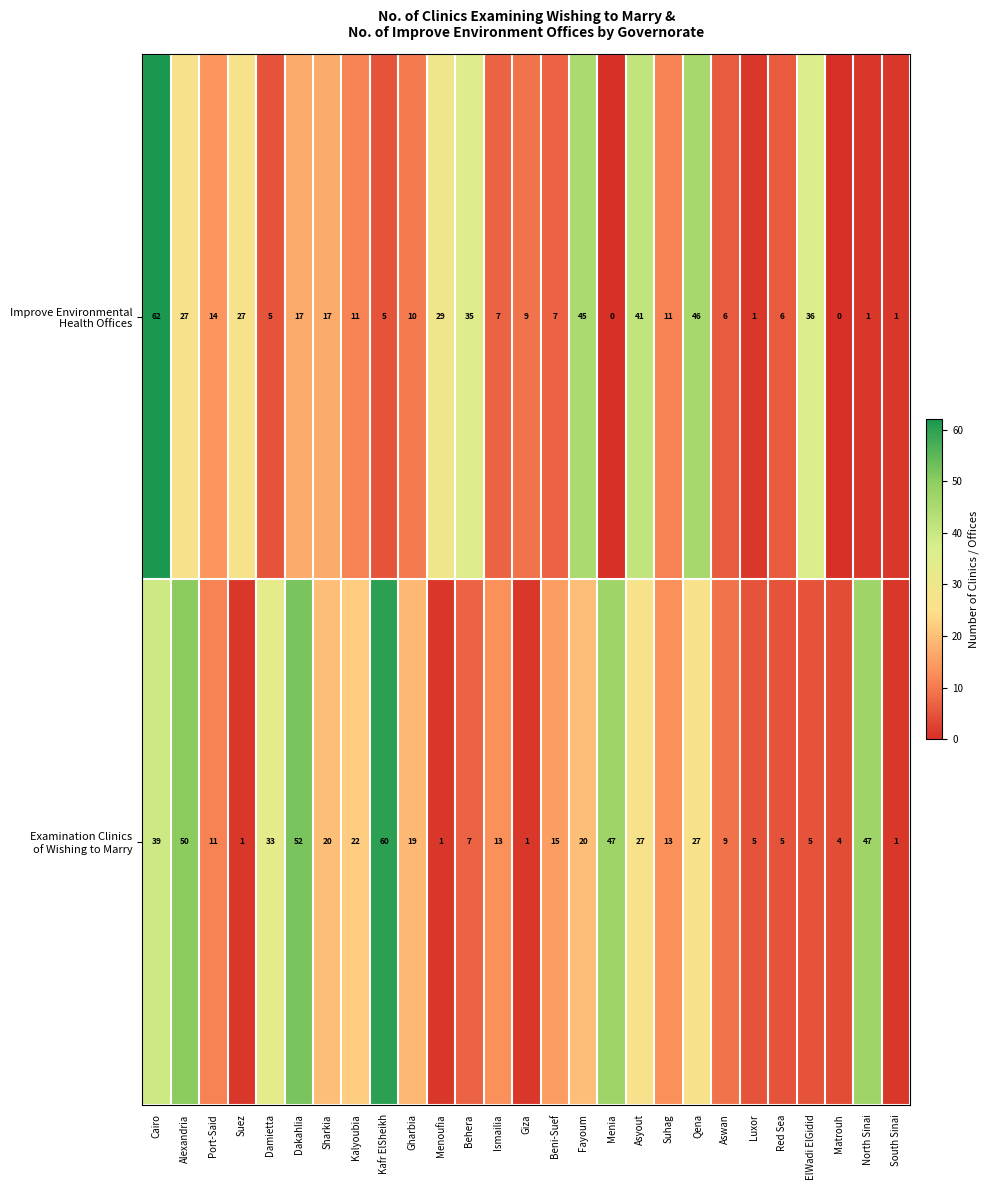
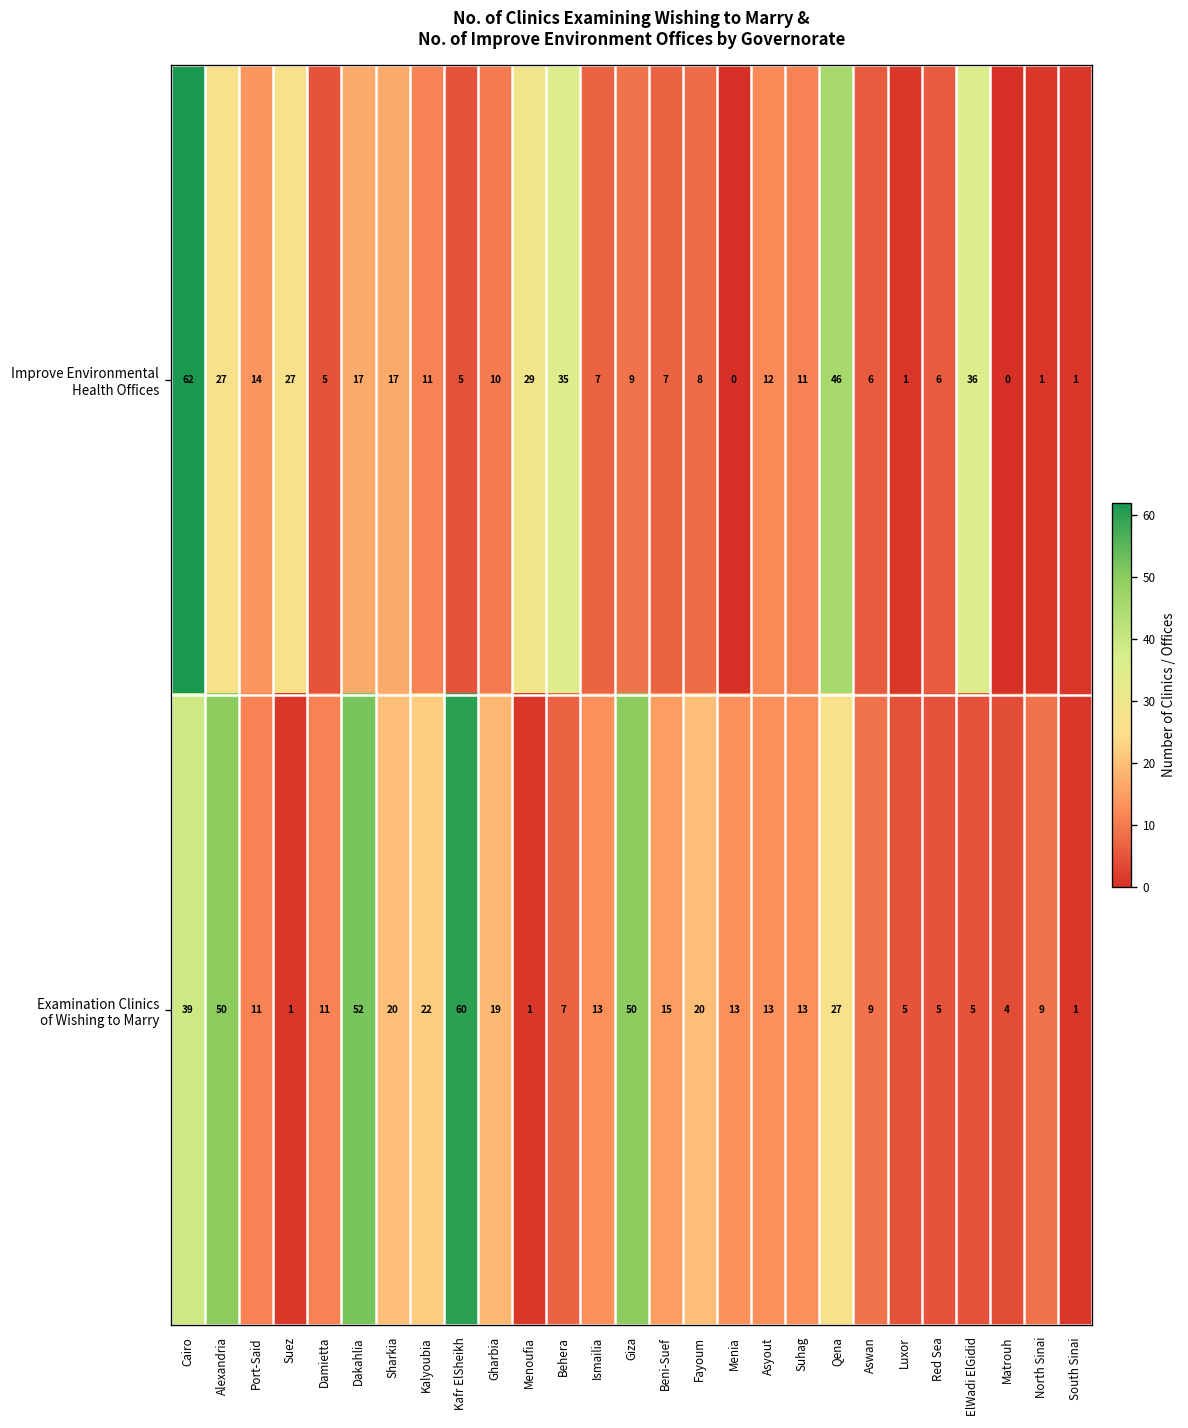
  {
    "Improve Environmental Health Offices": {
      "Cairo": 62,
      "Alexandria": 27,
      "Port-Said": 14,
      "Suez": 27,
      "Damietta": 5,
      "Dakahlia": 17,
      "Sharkia": 17,
      "Kalyoubia": 11,
      "Kafr ElSheikh": 5,
      "Gharbia": 10,
      "Menoufia": 29,
      "Behera": 35,
      "Ismailia": 7,
      "Giza": 9,
      "Beni-Suef": 7,
-     "Fayoum": 45,
+     "Fayoum": 8,
      "Menia": 0,
-     "Asyout": 41,
+     "Asyout": 12,
      "Suhag": 11,
      "Qena": 46,
      "Aswan": 6,
      "Luxor": 1,
      "Red Sea": 6,
      "ElWadi ElGidid": 36,
      "Matrouh": 0,
      "North Sinai": 1,
      "South Sinai": 1
    },
    "Examination Clinics of Wishing to Marry": {
      "Cairo": 39,
      "Alexandria": 50,
      "Port-Said": 11,
      "Suez": 1,
-     "Damietta": 33,
+     "Damietta": 11,
      "Dakahlia": 52,
      "Sharkia": 20,
      "Kalyoubia": 22,
      "Kafr ElSheikh": 60,
      "Gharbia": 19,
      "Menoufia": 1,
      "Behera": 7,
      "Ismailia": 13,
-     "Giza": 1,
+     "Giza": 50,
      "Beni-Suef": 15,
      "Fayoum": 20,
-     "Menia": 47,
-     "Asyout": 27,
+     "Menia": 13,
+     "Asyout": 13,
      "Suhag": 13,
      "Qena": 27,
      "Aswan": 9,
      "Luxor": 5,
      "Red Sea": 5,
      "ElWadi ElGidid": 5,
      "Matrouh": 4,
-     "North Sinai": 47,
+     "North Sinai": 9,
      "South Sinai": 1
    }
  }
